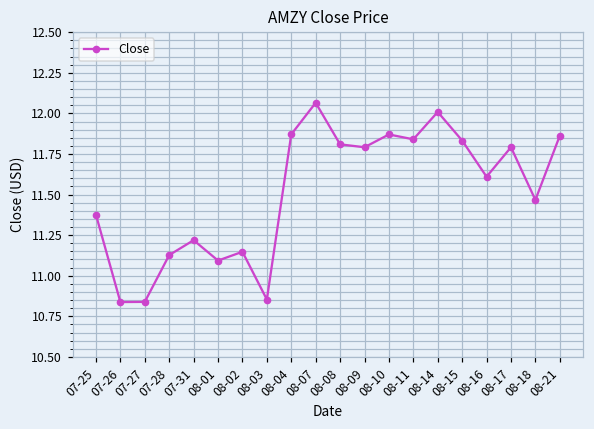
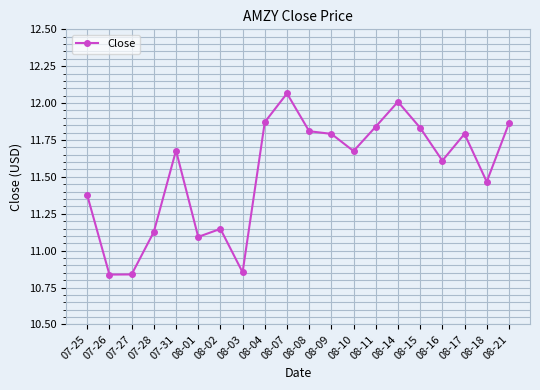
  {
    "07-25": 11.38,
    "07-26": 10.84,
    "07-27": 10.84,
    "07-28": 11.13,
-   "07-31": 11.22,
+   "07-31": 11.68,
    "08-01": 11.09,
    "08-02": 11.15,
    "08-03": 10.85,
    "08-04": 11.87,
    "08-07": 12.07,
    "08-08": 11.81,
    "08-09": 11.79,
-   "08-10": 11.87,
+   "08-10": 11.67,
    "08-11": 11.84,
    "08-14": 12.01,
    "08-15": 11.83,
    "08-16": 11.61,
    "08-17": 11.79,
    "08-18": 11.47,
    "08-21": 11.86
  }
